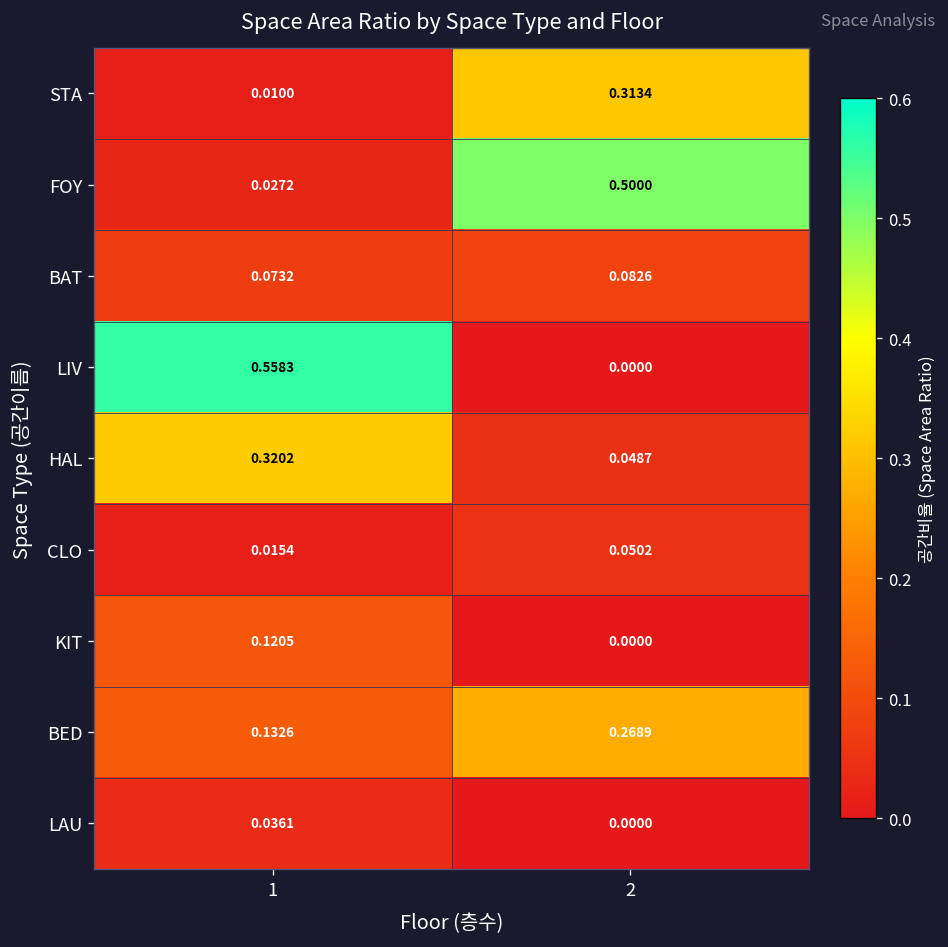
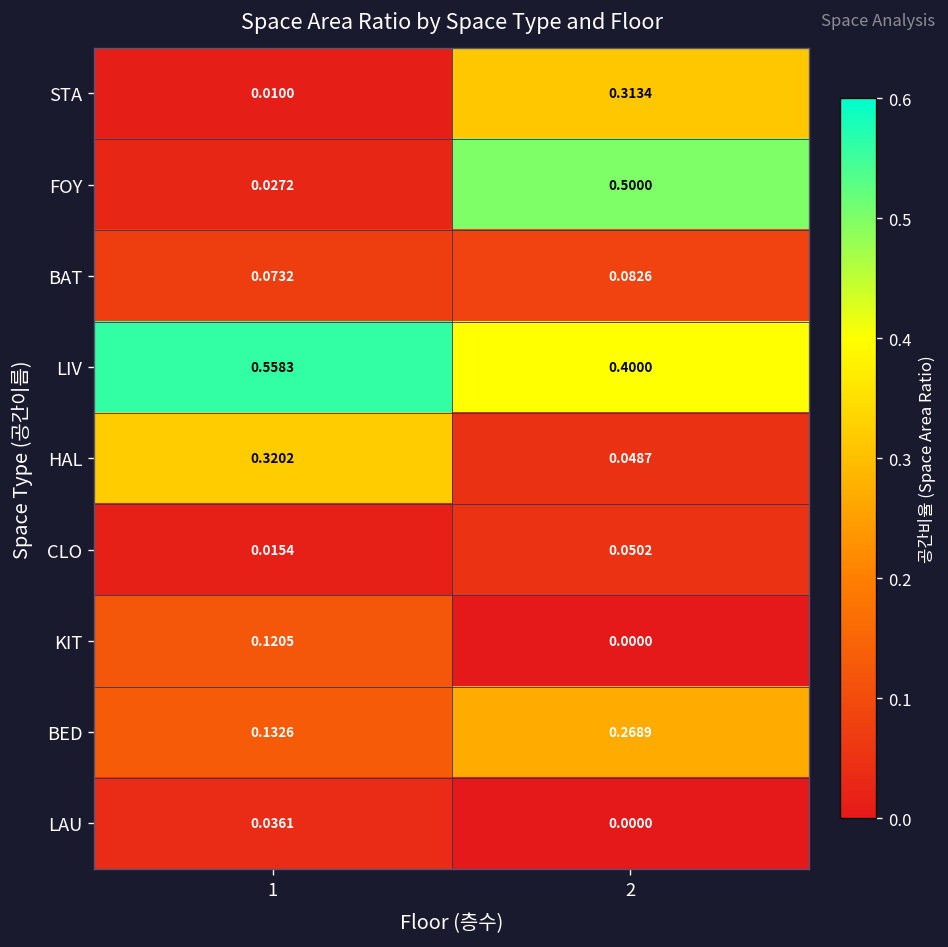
  {
    "STA": {
      "1": 0.0100,
      "2": 0.3134
    },
    "FOY": {
      "1": 0.0272,
      "2": 0.5000
    },
    "BAT": {
      "1": 0.0732,
      "2": 0.0826
    },
    "LIV": {
      "1": 0.5583,
-     "2": 0.0000
+     "2": 0.4000
    },
    "HAL": {
      "1": 0.3202,
      "2": 0.0487
    },
    "CLO": {
      "1": 0.0154,
      "2": 0.0502
    },
    "KIT": {
      "1": 0.1205,
      "2": 0.0000
    },
    "BED": {
      "1": 0.1326,
      "2": 0.2689
    },
    "LAU": {
      "1": 0.0361,
      "2": 0.0000
    }
  }
